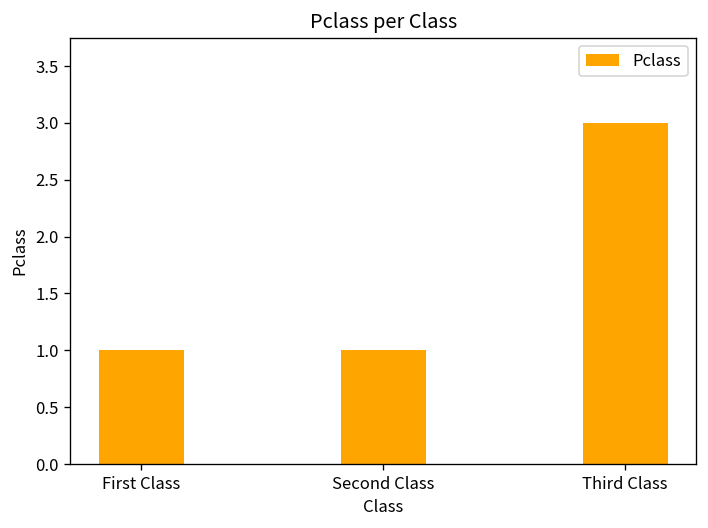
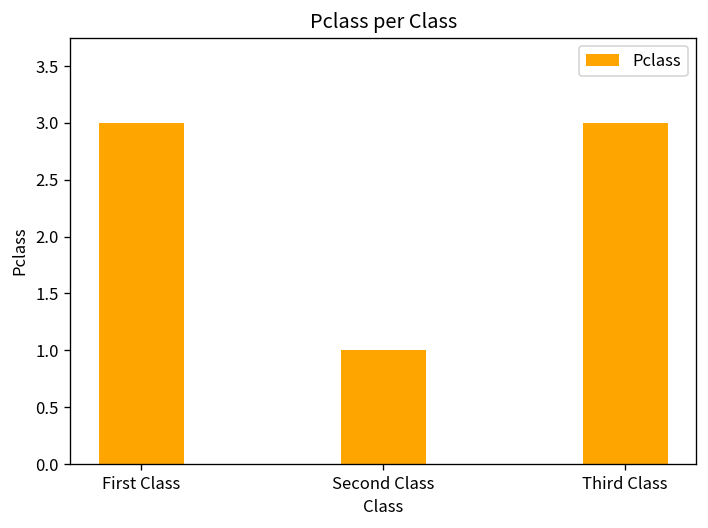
  {
-   "First Class": 1,
+   "First Class": 3,
    "Second Class": 1,
    "Third Class": 3
  }
